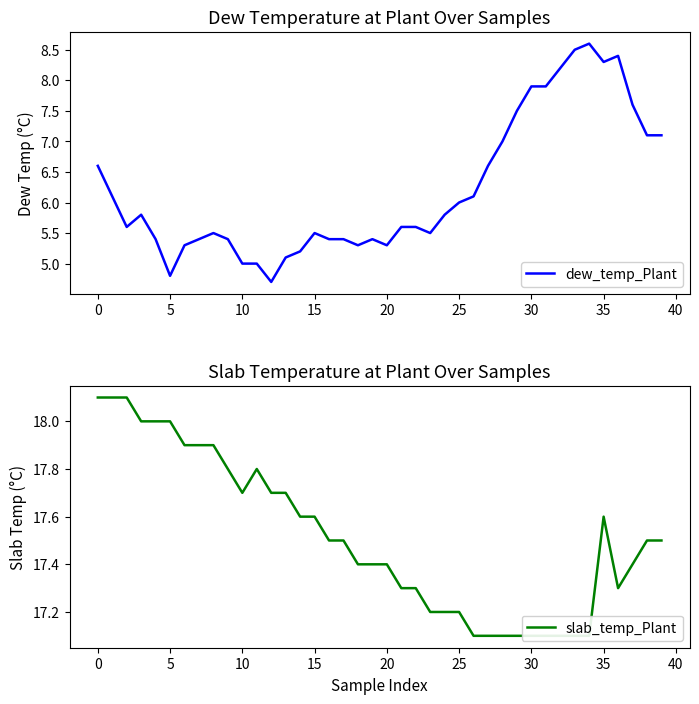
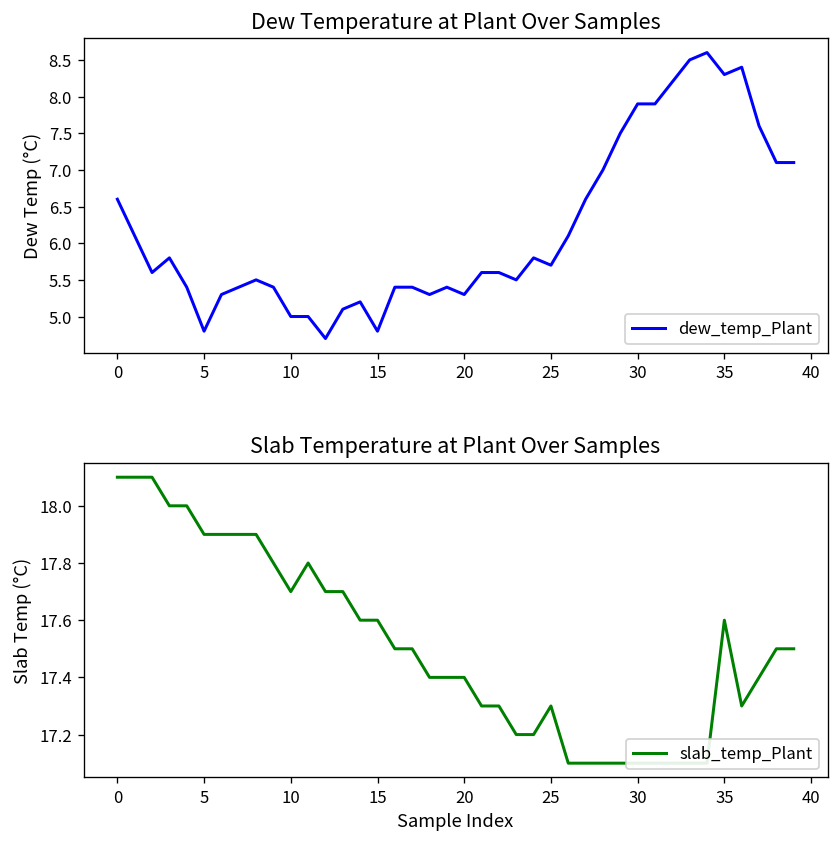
  {
    "Dew Temperature at Plant Over Samples": {
      "0": 6.6,
      "5": 4.8,
      "10": 5.0,
-     "15": 5.5,
+     "15": 4.8,
      "20": 5.3,
-     "25": 6.0,
+     "25": 5.7,
      "30": 7.9,
      "35": 8.3
    },
    "Slab Temperature at Plant Over Samples": {
      "0": 18.1,
-     "5": 18.0,
+     "5": 17.9,
      "10": 17.7,
      "15": 17.6,
      "20": 17.4,
-     "25": 17.2,
+     "25": 17.3,
      "35": 17.6
    }
  }
